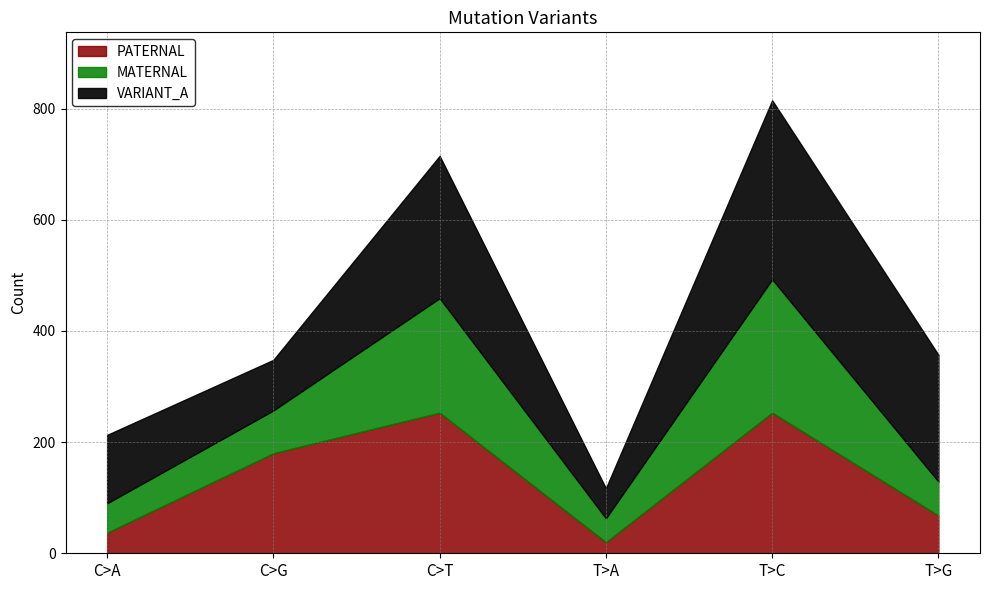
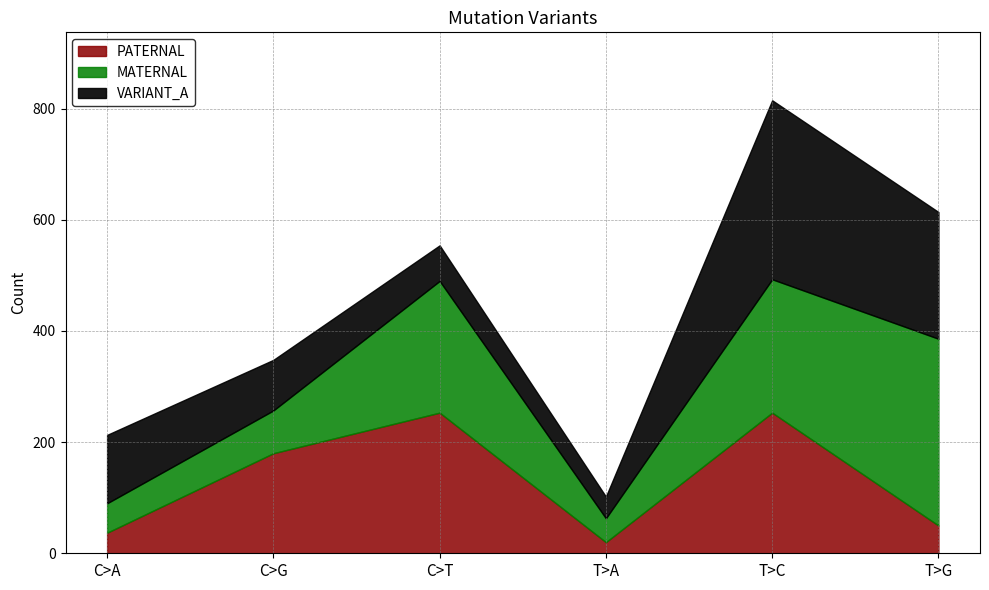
  {
    "PATERNAL": {
      "C>A": 40,
      "C>G": 180,
      "C>T": 250,
      "T>A": 20,
      "T>C": 250,
-     "T>G": 70
+     "T>G": 50
    },
    "MATERNAL": {
      "C>A": 50,
      "C>G": 80,
-     "C>T": 210,
+     "C>T": 240,
      "T>A": 40,
      "T>C": 240,
-     "T>G": 60
+     "T>G": 340
    },
    "VARIANT_A": {
      "C>A": 120,
      "C>G": 90,
-     "C>T": 260,
-     "T>A": 50,
+     "C>T": 60,
+     "T>A": 40,
      "T>C": 320,
      "T>G": 230
    }
  }
